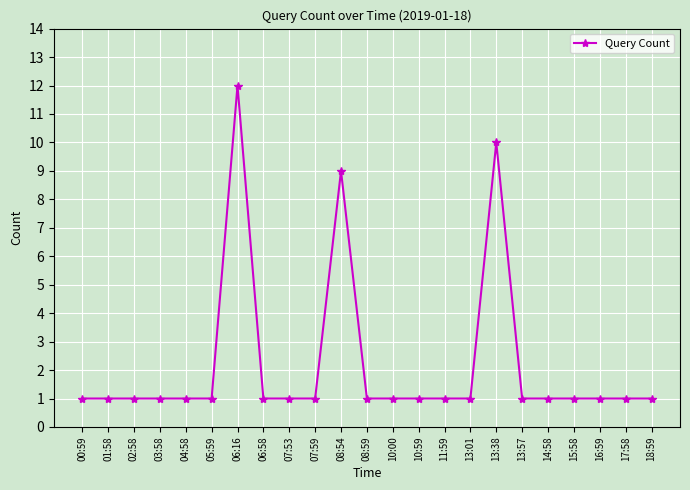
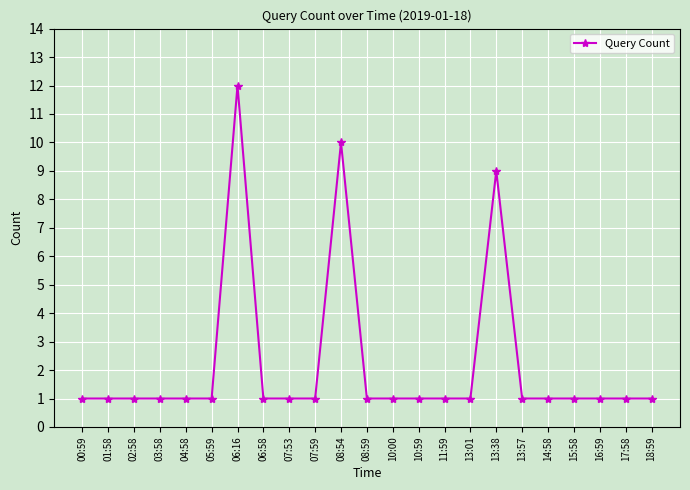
  {
    "00:59": 1,
    "01:58": 1,
    "02:58": 1,
    "03:58": 1,
    "04:58": 1,
    "05:59": 1,
    "06:16": 12,
    "06:58": 1,
    "07:53": 1,
    "07:59": 1,
-   "08:54": 9,
+   "08:54": 10,
    "08:59": 1,
    "10:00": 1,
    "10:59": 1,
    "11:59": 1,
    "13:01": 1,
-   "13:38": 10,
+   "13:38": 9,
    "13:57": 1,
    "14:58": 1,
    "15:58": 1,
    "16:59": 1,
    "17:58": 1,
    "18:59": 1
  }
